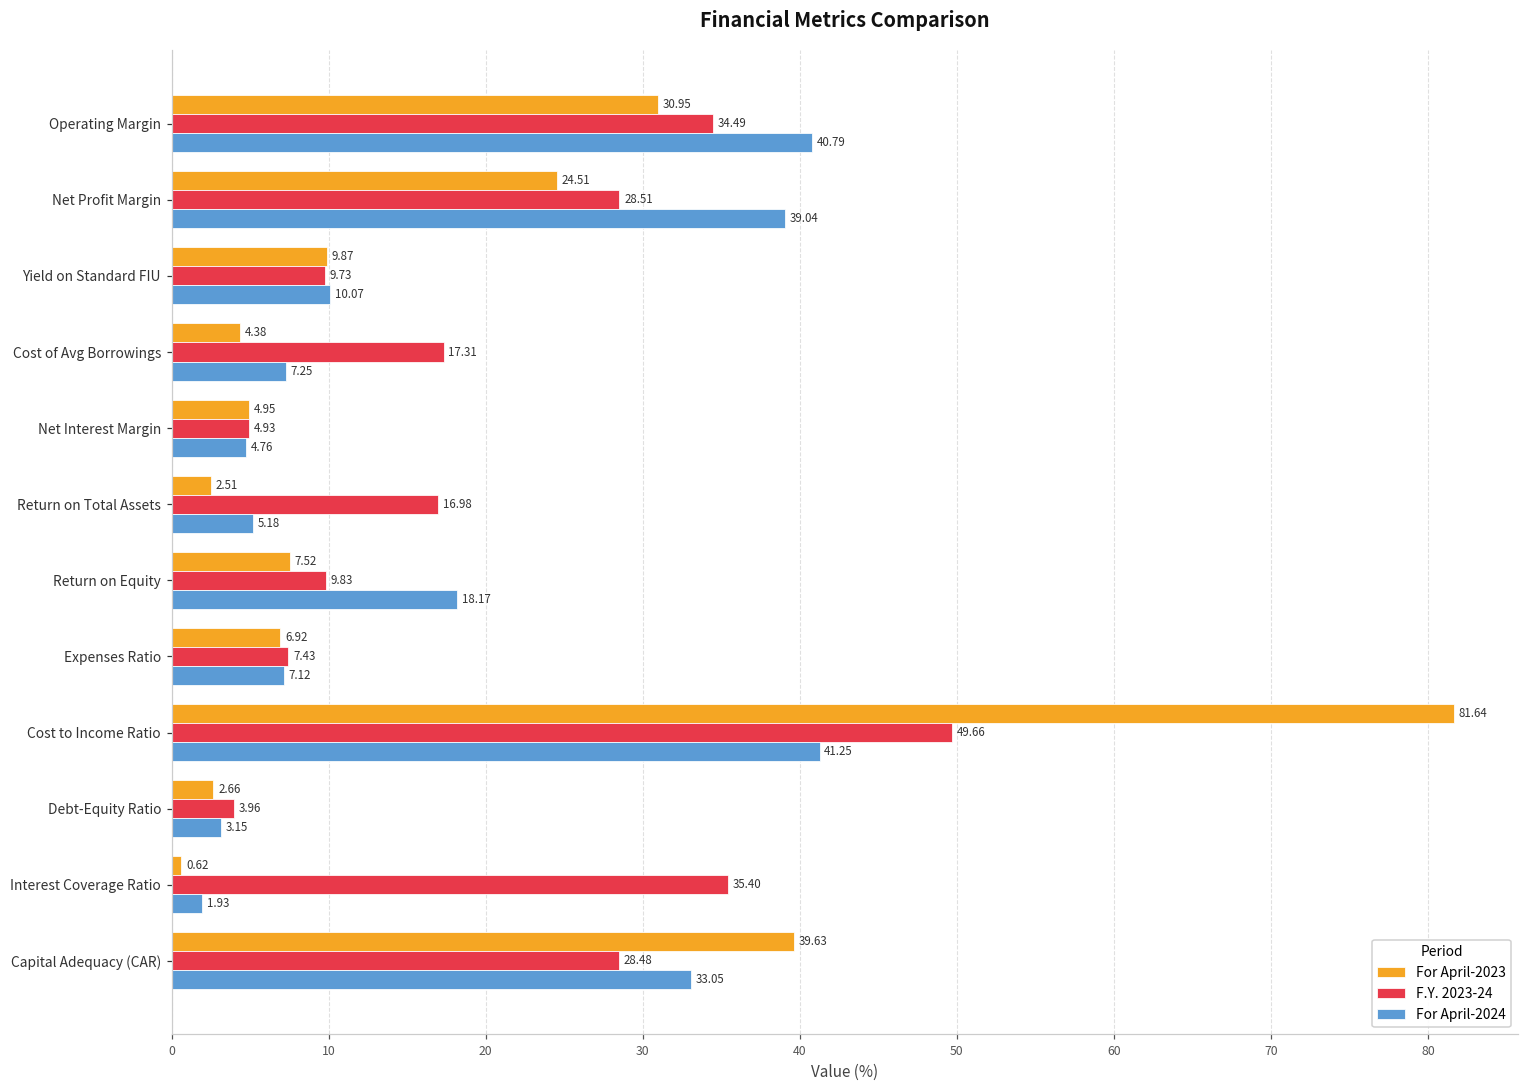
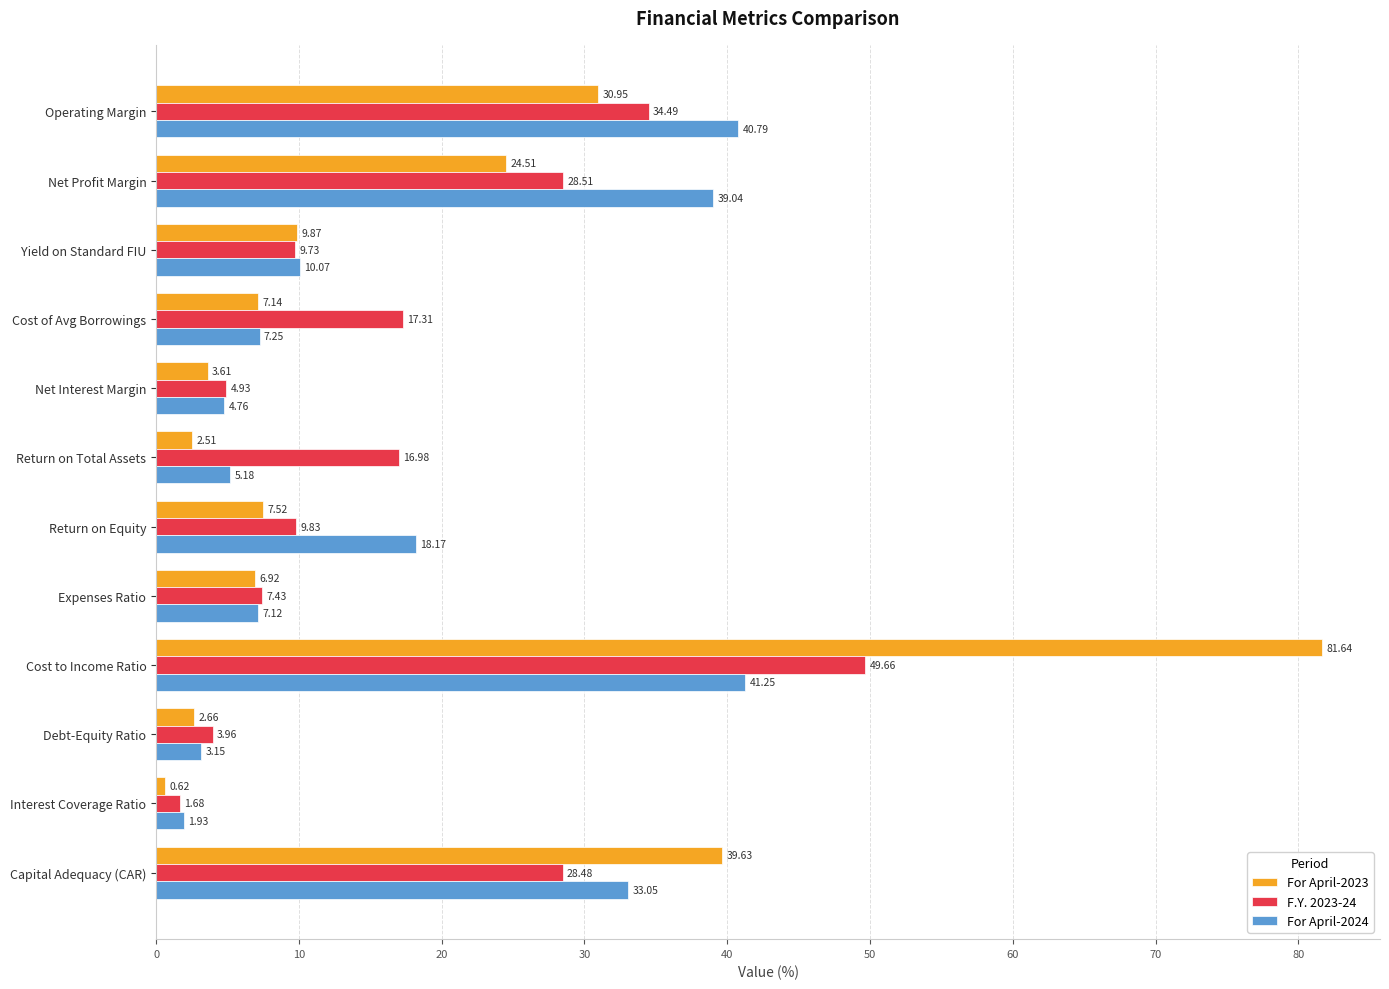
  {
    "For April-2023": {
      "Operating Margin": 30.95,
      "Net Profit Margin": 24.51,
      "Yield on Standard FIU": 9.87,
-     "Cost of Avg Borrowings": 4.38,
-     "Net Interest Margin": 4.95,
+     "Cost of Avg Borrowings": 7.14,
+     "Net Interest Margin": 3.61,
      "Return on Total Assets": 2.51,
      "Return on Equity": 7.52,
      "Expenses Ratio": 6.92,
      "Cost to Income Ratio": 81.64,
      "Debt-Equity Ratio": 2.66,
      "Interest Coverage Ratio": 0.62,
      "Capital Adequacy (CAR)": 39.63
    },
    "F.Y. 2023-24": {
      "Operating Margin": 34.49,
      "Net Profit Margin": 28.51,
      "Yield on Standard FIU": 9.73,
      "Cost of Avg Borrowings": 17.31,
      "Net Interest Margin": 4.93,
      "Return on Total Assets": 16.98,
      "Return on Equity": 9.83,
      "Expenses Ratio": 7.43,
      "Cost to Income Ratio": 49.66,
      "Debt-Equity Ratio": 3.96,
-     "Interest Coverage Ratio": 35.40,
+     "Interest Coverage Ratio": 1.68,
      "Capital Adequacy (CAR)": 28.48
    },
    "For April-2024": {
      "Operating Margin": 40.79,
      "Net Profit Margin": 39.04,
      "Yield on Standard FIU": 10.07,
      "Cost of Avg Borrowings": 7.25,
      "Net Interest Margin": 4.76,
      "Return on Total Assets": 5.18,
      "Return on Equity": 18.17,
      "Expenses Ratio": 7.12,
      "Cost to Income Ratio": 41.25,
      "Debt-Equity Ratio": 3.15,
      "Interest Coverage Ratio": 1.93,
      "Capital Adequacy (CAR)": 33.05
    }
  }
